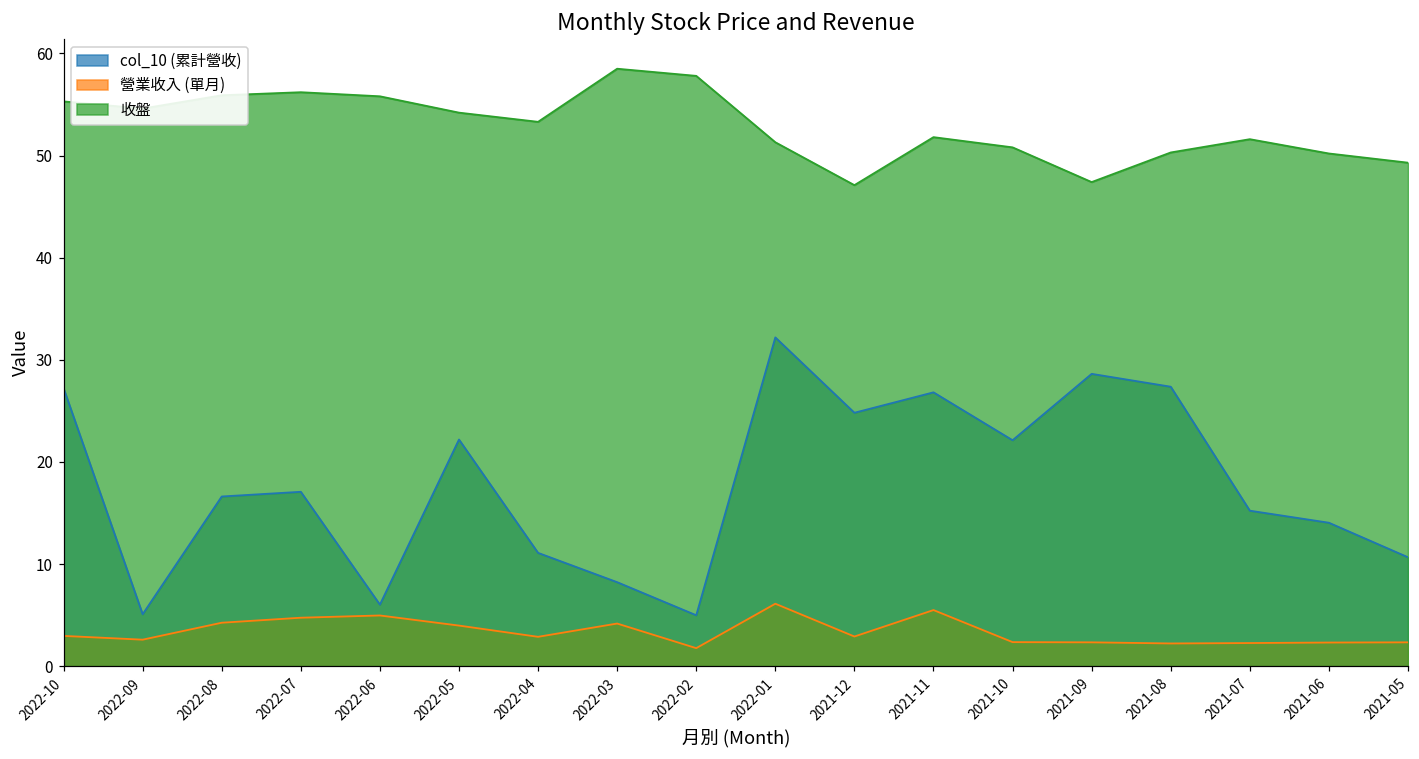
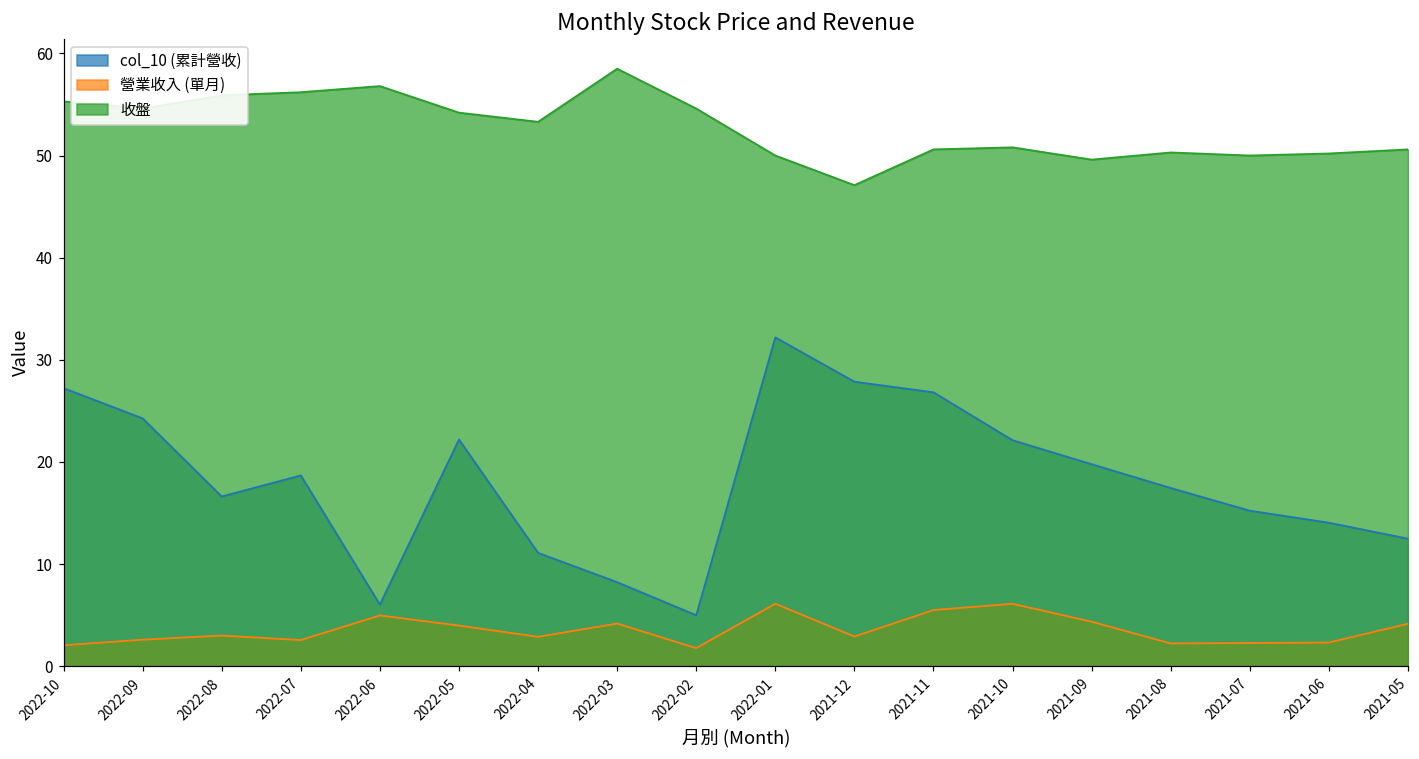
  {
    "col_10 (累計營收)": {
      "2022-10": 27,
-     "2022-09": 5,
+     "2022-09": 24,
      "2022-08": 17,
-     "2022-07": 17,
+     "2022-07": 19,
      "2022-06": 6,
      "2022-05": 22,
      "2022-04": 11,
      "2022-03": 8,
      "2022-02": 5,
      "2022-01": 32,
-     "2021-12": 25,
+     "2021-12": 28,
      "2021-11": 27,
      "2021-10": 22,
-     "2021-09": 29,
-     "2021-08": 27,
+     "2021-09": 20,
+     "2021-08": 17,
      "2021-07": 15,
      "2021-06": 14,
-     "2021-05": 11
+     "2021-05": 12
    },
    "營業收入 (單月)": {
-     "2022-10": 3,
+     "2022-10": 2,
      "2022-09": 3,
-     "2022-08": 4,
-     "2022-07": 5,
+     "2022-08": 3,
+     "2022-07": 3,
      "2022-06": 5,
      "2022-05": 4,
      "2022-04": 3,
      "2022-03": 4,
      "2022-02": 2,
      "2022-01": 6,
      "2021-12": 3,
      "2021-11": 5,
-     "2021-10": 2,
-     "2021-09": 2,
+     "2021-10": 6,
+     "2021-09": 4,
      "2021-08": 2,
      "2021-07": 2,
      "2021-06": 2,
-     "2021-05": 2
+     "2021-05": 4
    },
    "收盤": {
      "2022-10": 55,
      "2022-07": 56,
-     "2022-06": 56,
+     "2022-06": 57,
      "2022-05": 54,
      "2022-04": 53,
      "2022-03": 59,
-     "2022-02": 58,
-     "2022-01": 51,
+     "2022-02": 55,
+     "2022-01": 50,
      "2021-12": 47,
-     "2021-11": 52,
+     "2021-11": 51,
      "2021-10": 51,
-     "2021-09": 47,
+     "2021-09": 50,
      "2021-08": 50,
-     "2021-07": 52,
+     "2021-07": 50,
      "2021-06": 50,
-     "2021-05": 49
+     "2021-05": 51
    }
  }
